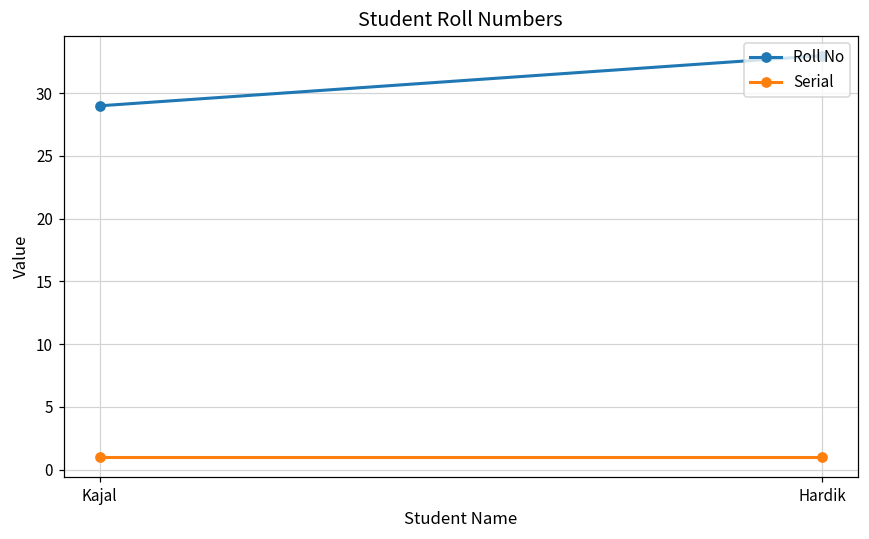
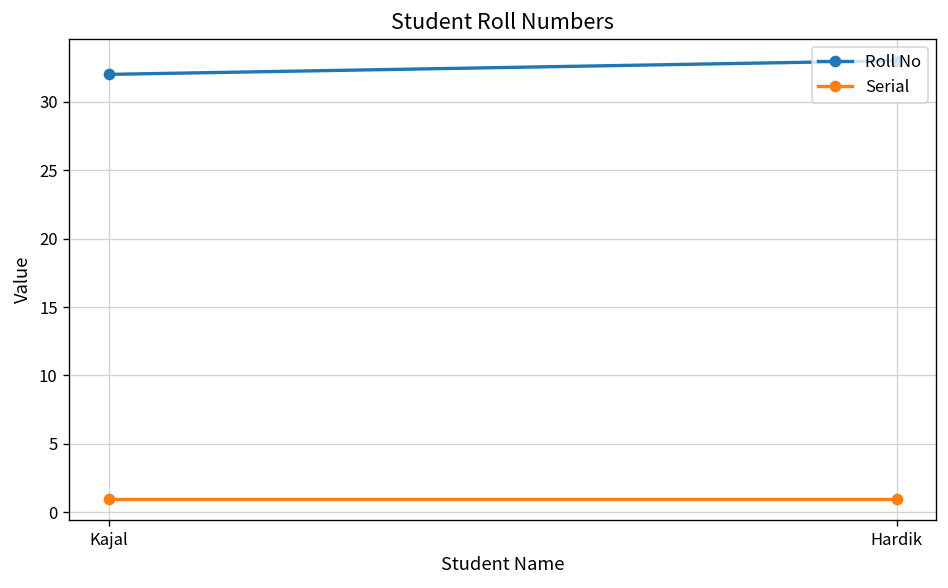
  {
    "Roll No": {
-     "Kajal": 29
+     "Kajal": 32
    },
    "Serial": {
      "Kajal": 1,
      "Hardik": 1
    }
  }
